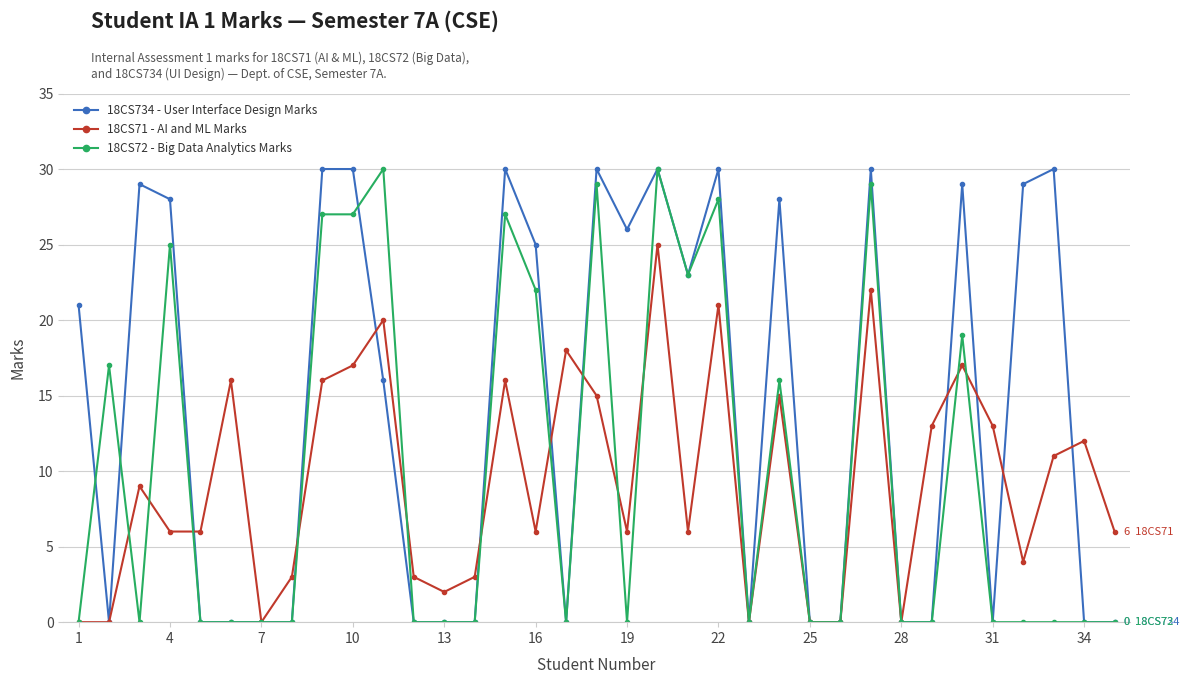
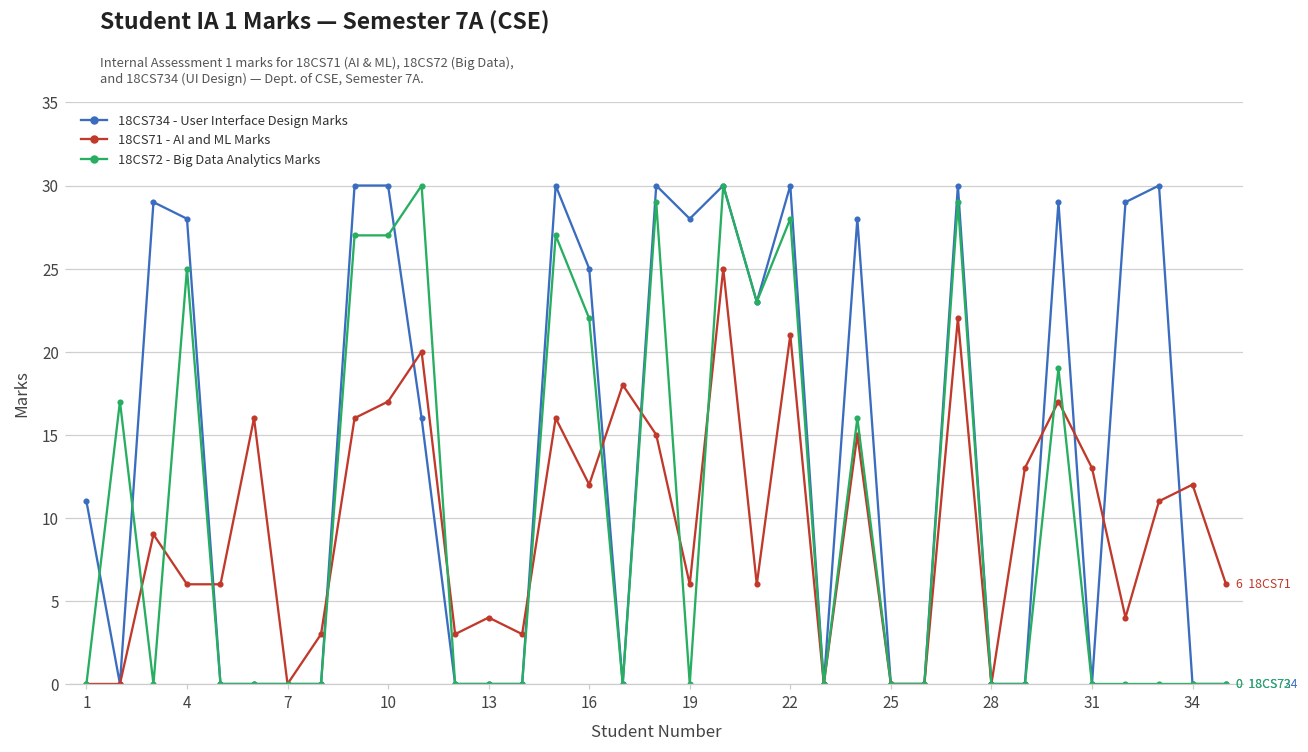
  {
    "18CS734 - User Interface Design Marks": {
-     "1": 21,
+     "1": 11,
      "4": 28,
      "10": 30,
      "16": 25,
-     "19": 26,
+     "19": 28,
      "22": 30
    },
    "18CS71 - AI and ML Marks": {
      "4": 6,
      "10": 17,
-     "13": 2,
-     "16": 6,
+     "13": 4,
+     "16": 12,
      "19": 6,
      "22": 21,
      "31": 13,
      "34": 12
    },
    "18CS72 - Big Data Analytics Marks": {
      "4": 25,
      "10": 27,
      "16": 22,
      "19": 0,
      "22": 28
    }
  }
